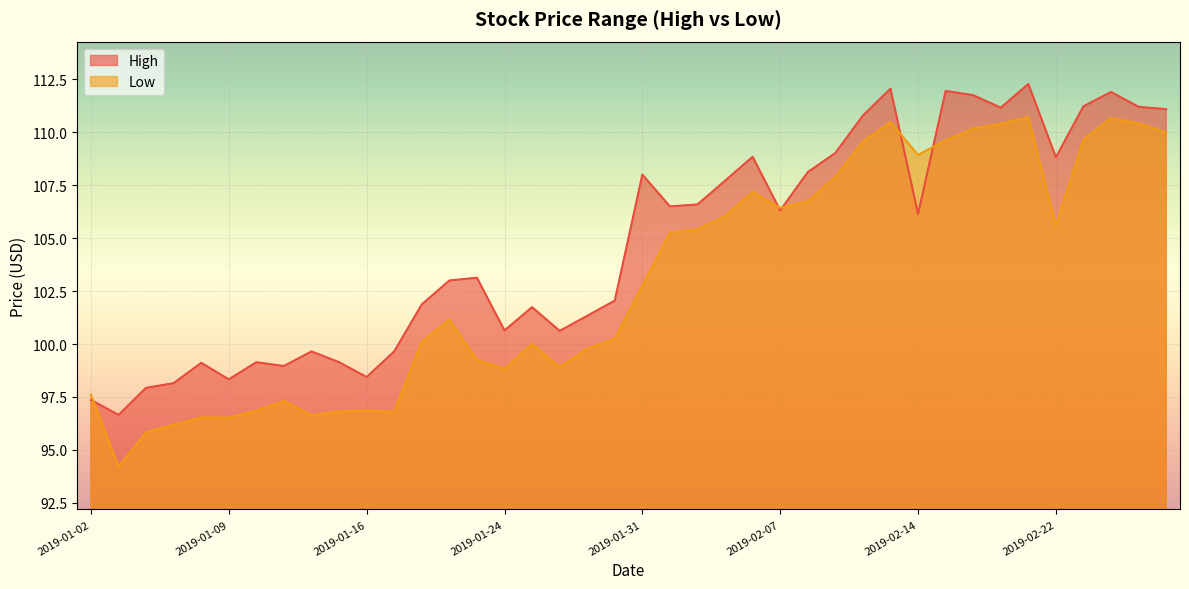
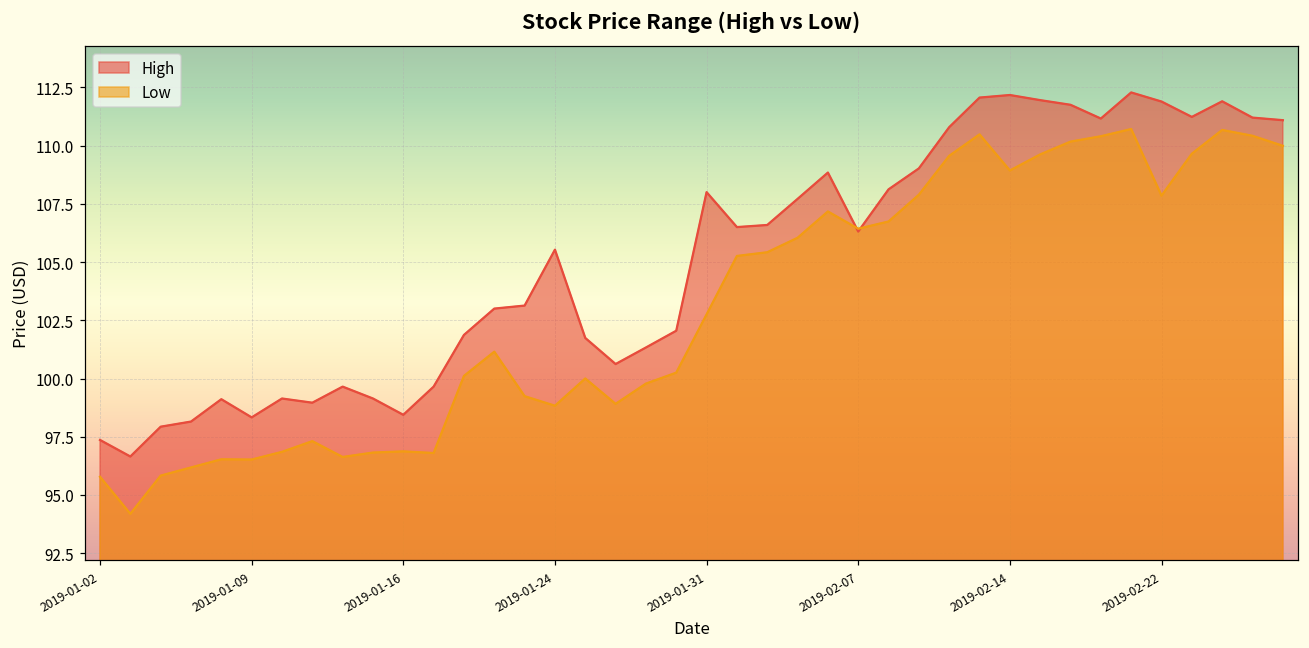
  {
    "High": {
      "2019-01-02": 97.4,
      "2019-01-09": 98.3,
      "2019-01-16": 98.4,
-     "2019-01-24": 100.6,
+     "2019-01-24": 105.5,
      "2019-01-31": 108.0,
-     "2019-02-14": 106.1,
-     "2019-02-22": 108.8
+     "2019-02-14": 112.2,
+     "2019-02-22": 111.9
    },
    "Low": {
-     "2019-01-02": 97.6,
+     "2019-01-02": 95.8,
      "2019-01-09": 96.5,
      "2019-01-16": 96.9,
      "2019-01-24": 98.8,
      "2019-01-31": 102.8,
      "2019-02-14": 108.9,
-     "2019-02-22": 105.6
+     "2019-02-22": 107.9
    }
  }
